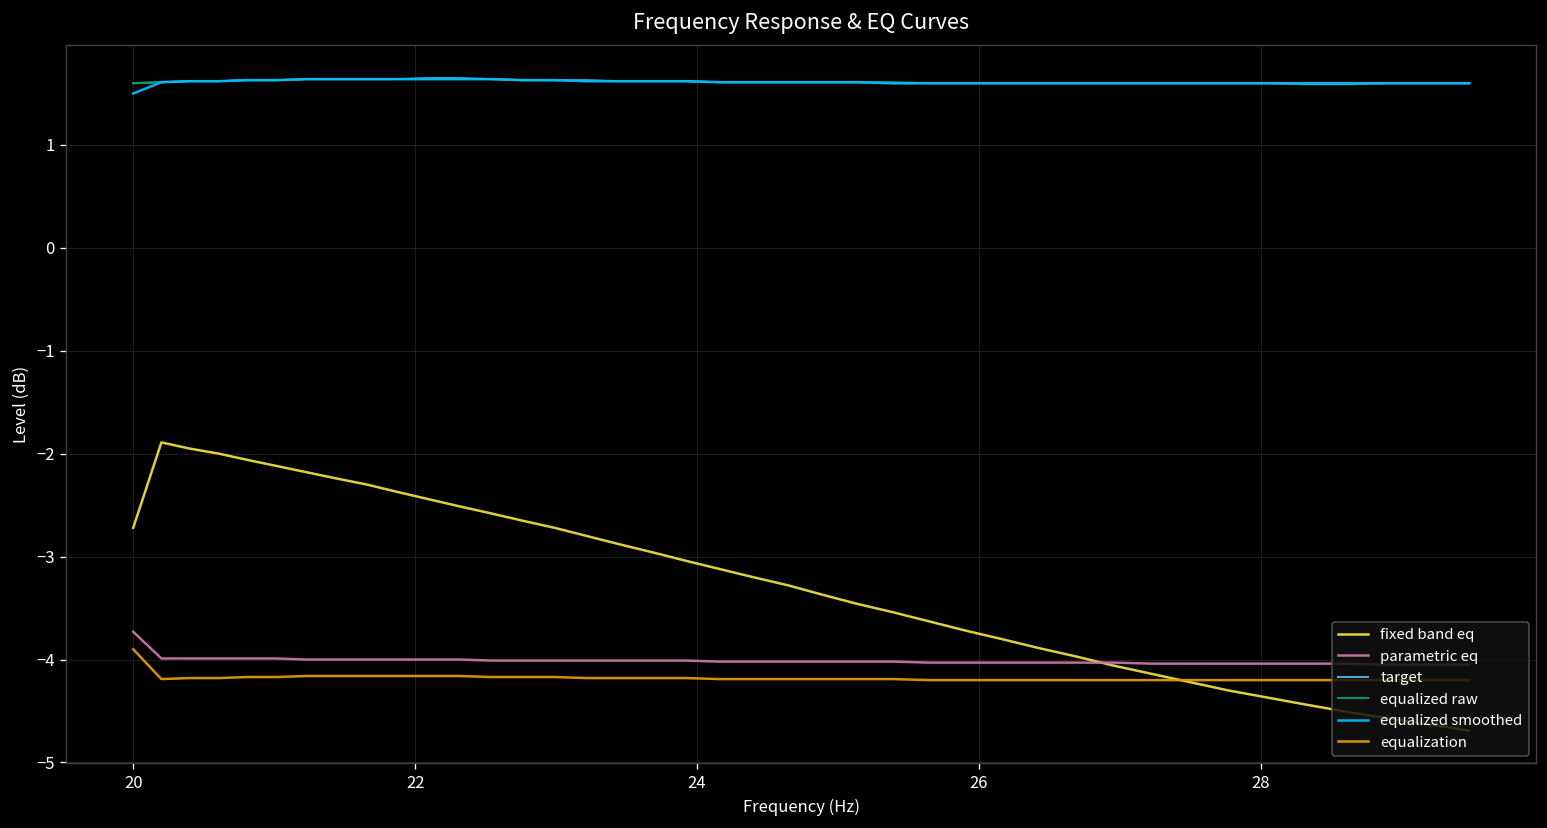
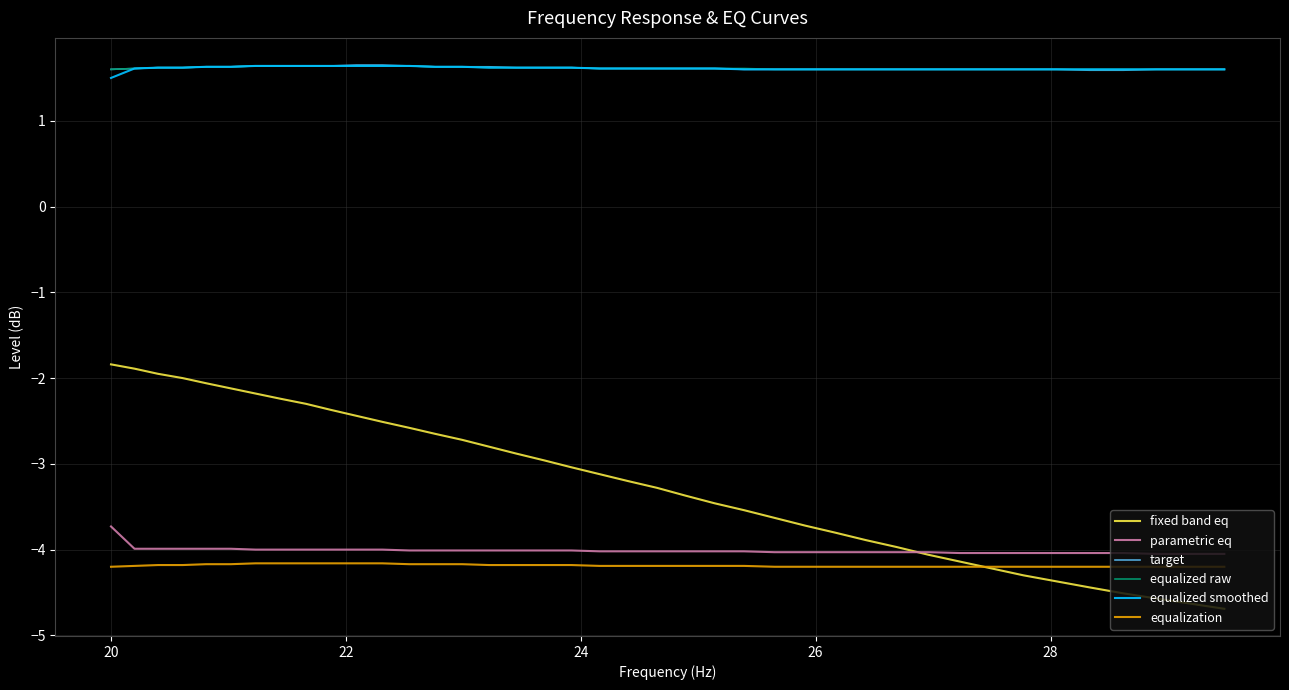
  {
    "fixed band eq": {
-     "20": -2.7
+     "20": -1.8
    },
    "parametric eq": {
      "20": -3.7
    },
    "equalized smoothed": {
      "20": 1.5
    },
    "equalization": {
-     "20": -3.9
+     "20": -4.2
    }
  }
